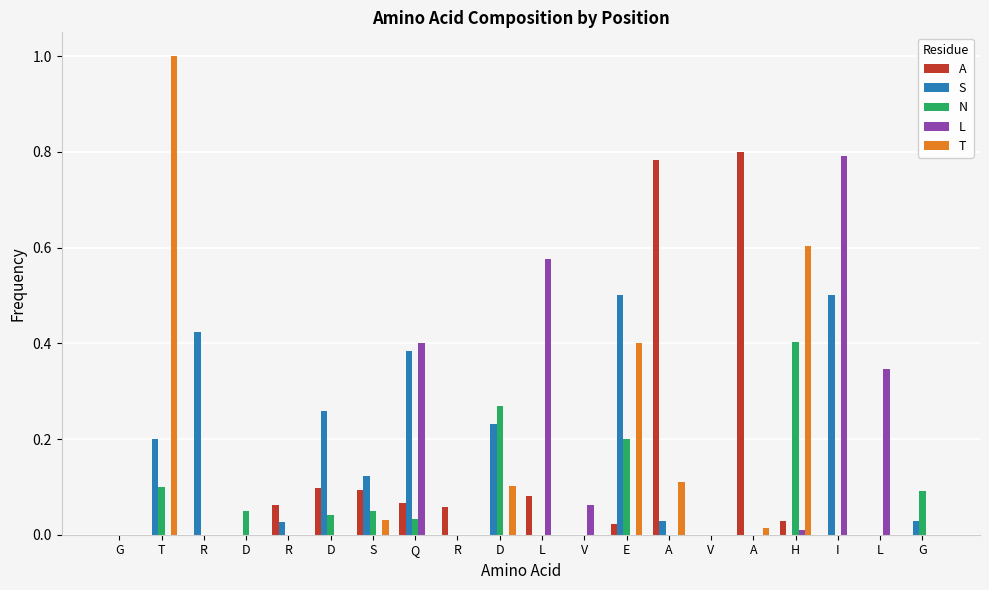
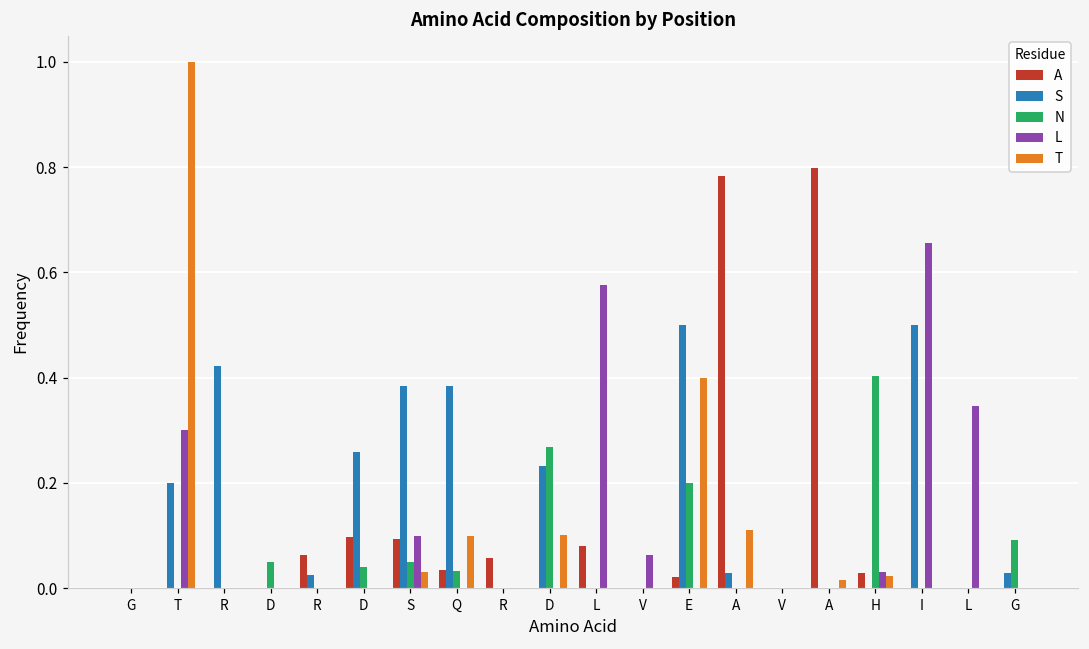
  {
    "A": {
      "T": 0.00,
      "S": 0.09,
-     "Q": 0.07,
+     "Q": 0.03,
      "E": 0.02,
      "H": 0.03,
      "I": 0.00
    },
    "S": {
      "T": 0.20,
-     "S": 0.12,
+     "S": 0.38,
      "Q": 0.39,
      "E": 0.50,
      "H": 0.00,
      "I": 0.50
    },
    "N": {
-     "T": 0.1,
+     "T": 0.0,
      "S": 0.05,
      "Q": 0.03,
      "E": 0.2,
      "H": 0.4,
      "I": 0.0
    },
    "L": {
-     "T": 0.0,
-     "S": 0.0,
-     "Q": 0.4,
+     "T": 0.3,
+     "S": 0.1,
+     "Q": 0.0,
      "E": 0.00,
-     "H": 0.01,
-     "I": 0.79
+     "H": 0.03,
+     "I": 0.66
    },
    "T": {
      "T": 1.00,
      "S": 0.03,
-     "Q": 0.0,
+     "Q": 0.1,
      "E": 0.40,
-     "H": 0.60,
+     "H": 0.02,
      "I": 0.00
    }
  }
